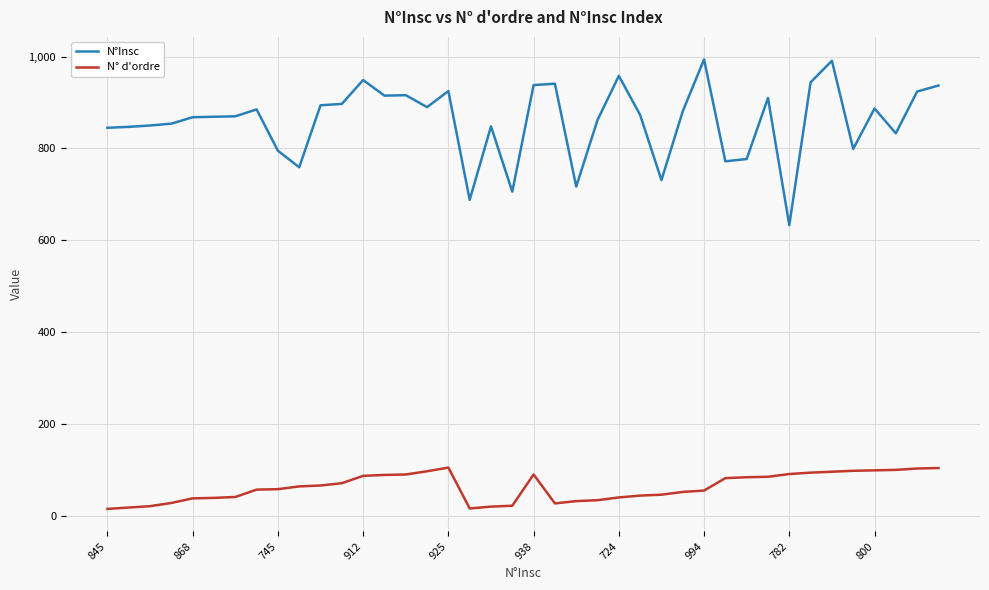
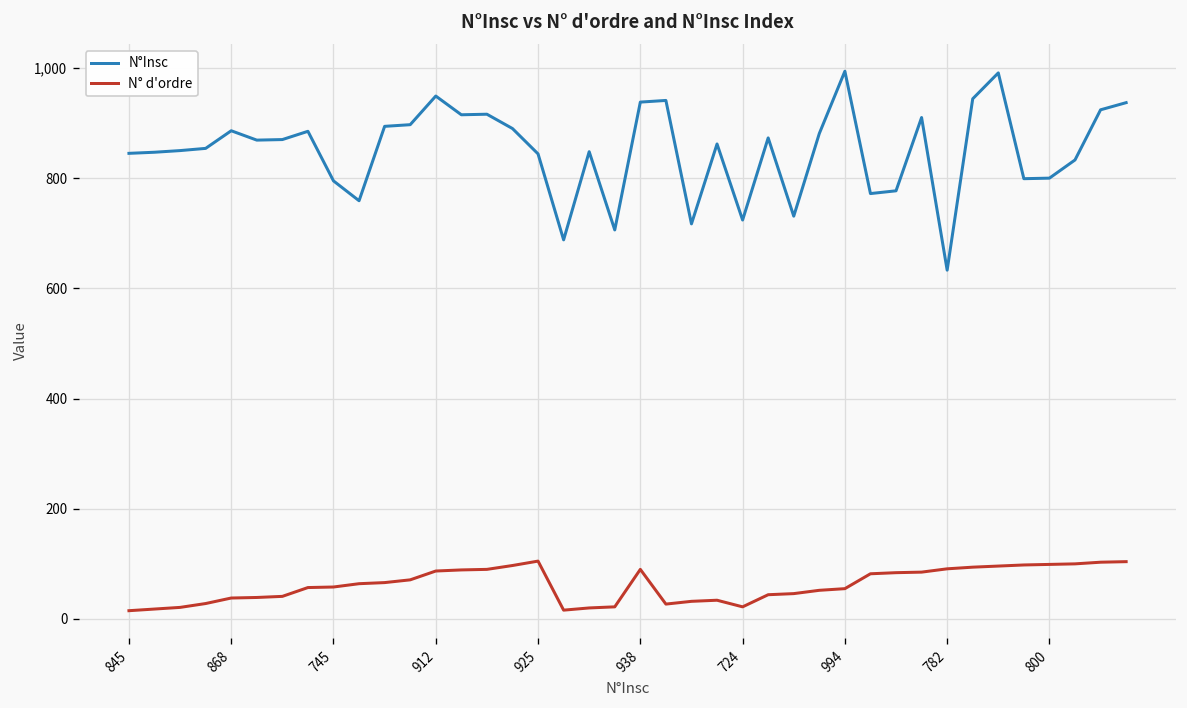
  {
    "N°Insc": {
      "845": 850,
-     "868": 870,
+     "868": 890,
      "745": 800,
      "912": 950,
-     "925": 930,
+     "925": 840,
      "938": 940,
-     "724": 960,
+     "724": 720,
      "994": 990,
      "782": 630,
-     "800": 890
+     "800": 800
    },
    "N° d'ordre": {
      "845": 20,
      "868": 40,
      "745": 60,
      "912": 90,
      "925": 110,
      "938": 90,
-     "724": 40,
+     "724": 20,
      "994": 60,
      "782": 90,
      "800": 100
    }
  }
